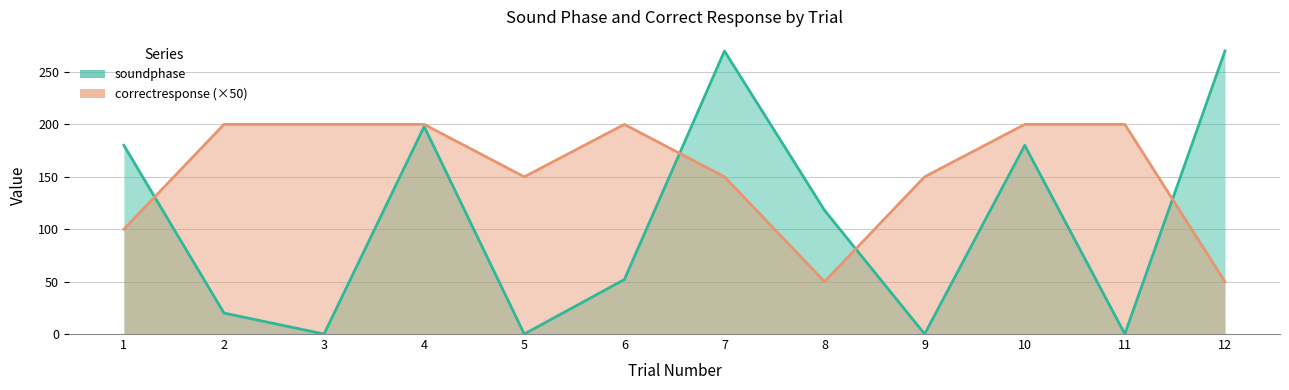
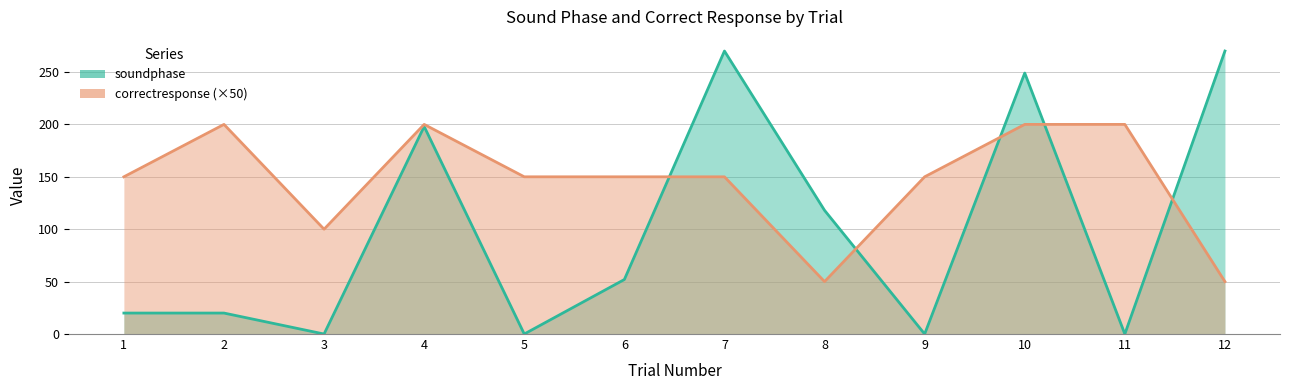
  {
    "soundphase": {
-     "1": 180,
+     "1": 20,
      "2": 20,
      "3": 0,
      "5": 0,
      "6": 52,
      "7": 270,
      "8": 118,
      "9": 0,
-     "10": 180,
+     "10": 249,
      "11": 0,
      "12": 270
    },
    "correctresponse (×50)": {
-     "1": 100,
+     "1": 150,
      "2": 200,
-     "3": 200,
+     "3": 100,
      "5": 150,
-     "6": 200,
+     "6": 150,
      "7": 150,
      "8": 50,
      "9": 150,
      "10": 200,
      "11": 200,
      "12": 50
    }
  }
